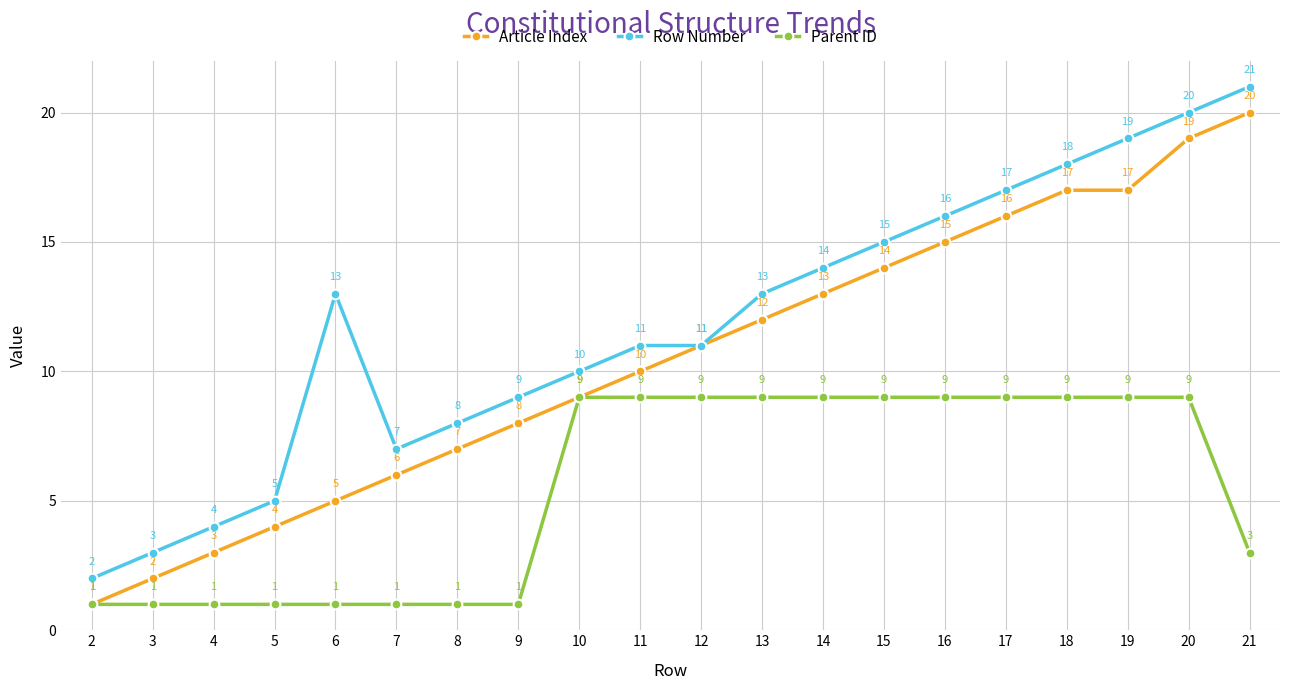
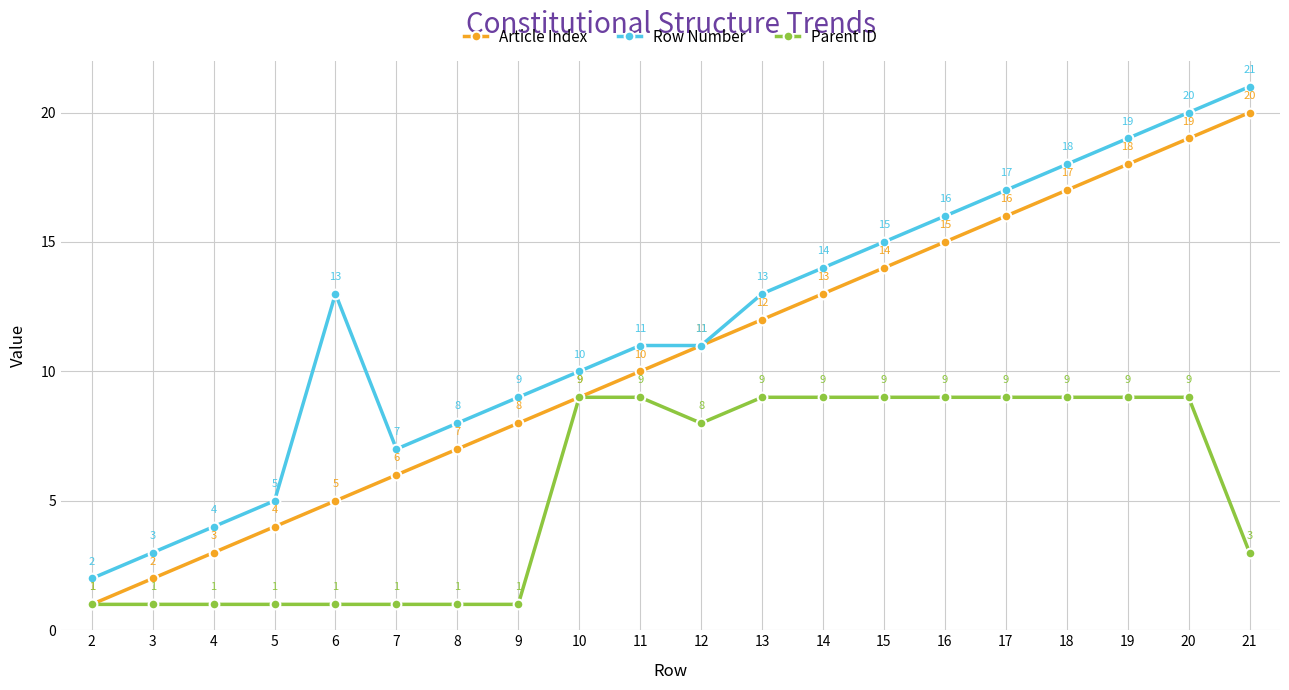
  {
    "Article Index": {
      "3": 2,
      "4": 3,
      "5": 4,
      "6": 5,
      "7": 6,
      "8": 7,
      "9": 8,
      "11": 10,
      "13": 12,
      "14": 13,
      "15": 14,
      "16": 15,
      "17": 16,
      "18": 17,
-     "19": 17,
+     "19": 18,
      "20": 19,
      "21": 20
    },
    "Row Number": {
      "2": 2,
      "3": 3,
      "4": 4,
      "5": 5,
      "6": 13,
      "7": 7,
      "8": 8,
      "9": 9,
      "10": 10,
      "11": 11,
      "13": 13,
      "14": 14,
      "15": 15,
      "16": 16,
      "17": 17,
      "18": 18,
      "19": 19,
      "20": 20,
      "21": 21
    },
    "Parent ID": {
      "3": 1,
      "4": 1,
      "5": 1,
      "6": 1,
      "7": 1,
      "8": 1,
      "9": 1,
      "11": 9,
-     "12": 9,
+     "12": 8,
      "13": 9,
      "14": 9,
      "15": 9,
      "16": 9,
      "17": 9,
      "18": 9,
      "19": 9,
      "20": 9,
      "21": 3
    }
  }
